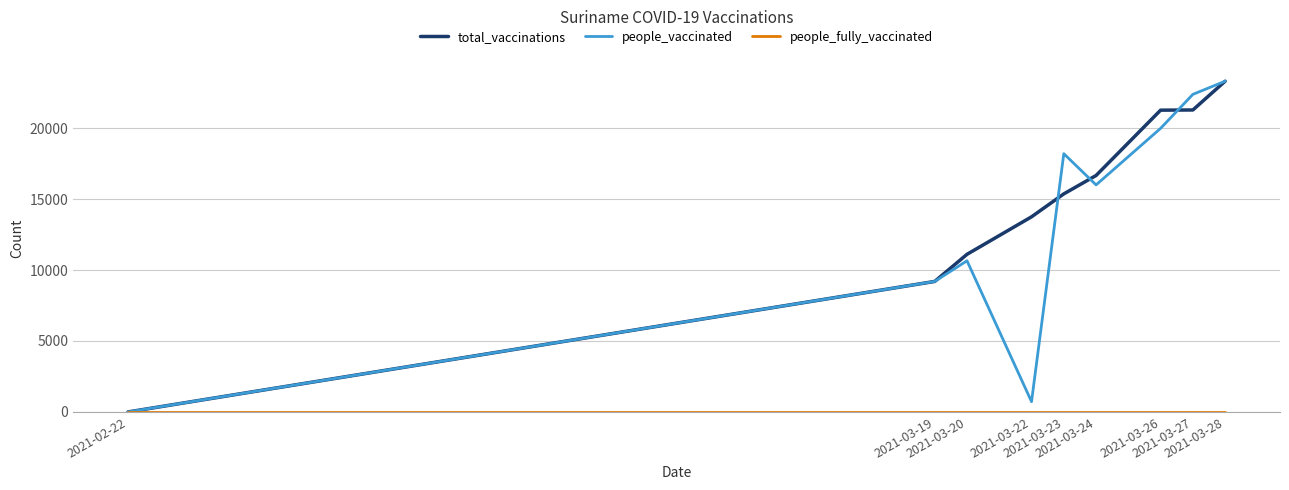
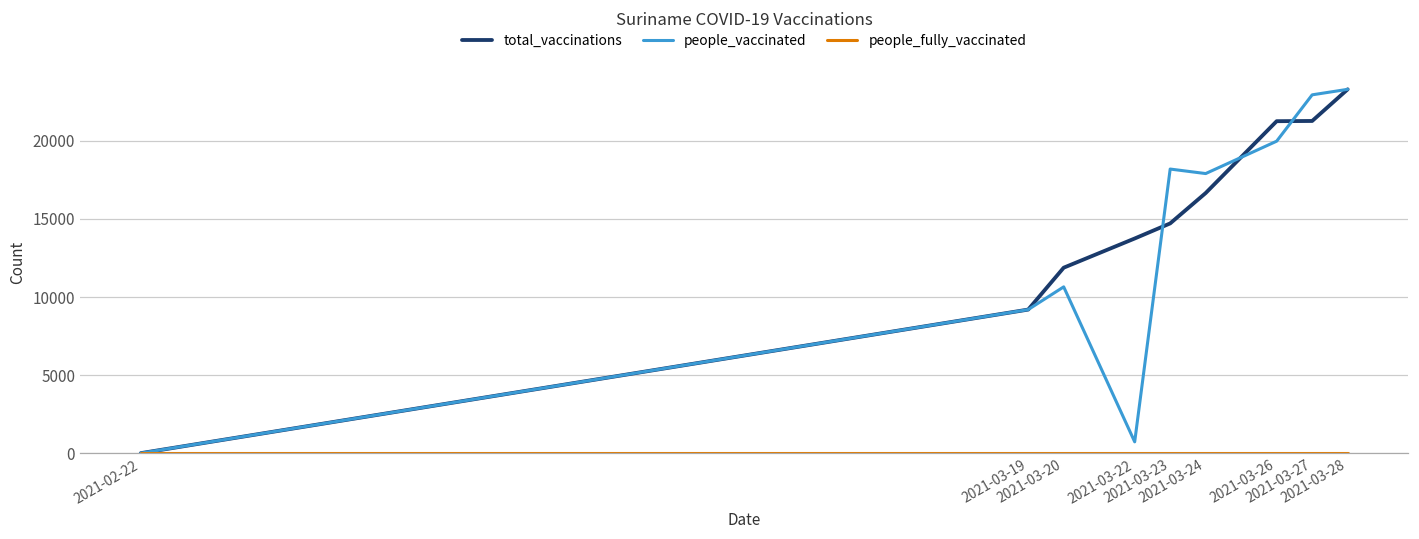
  {
    "total_vaccinations": {
-     "2021-03-20": 11100,
+     "2021-03-20": 11900,
      "2021-03-22": 13700,
-     "2021-03-23": 15400,
+     "2021-03-23": 14700,
      "2021-03-24": 16700,
      "2021-03-26": 21300,
      "2021-03-27": 21300
    },
    "people_vaccinated": {
      "2021-03-20": 10700,
      "2021-03-22": 700,
      "2021-03-23": 18200,
-     "2021-03-24": 16000,
+     "2021-03-24": 17900,
      "2021-03-26": 20000,
-     "2021-03-27": 22400
+     "2021-03-27": 23000
    },
    "people_fully_vaccinated": {
      "2021-03-19": 0,
      "2021-03-20": 0,
      "2021-03-22": 0,
      "2021-03-23": 0,
      "2021-03-24": 0,
      "2021-03-26": 0,
      "2021-03-27": 0,
      "2021-03-28": 0
    }
  }
